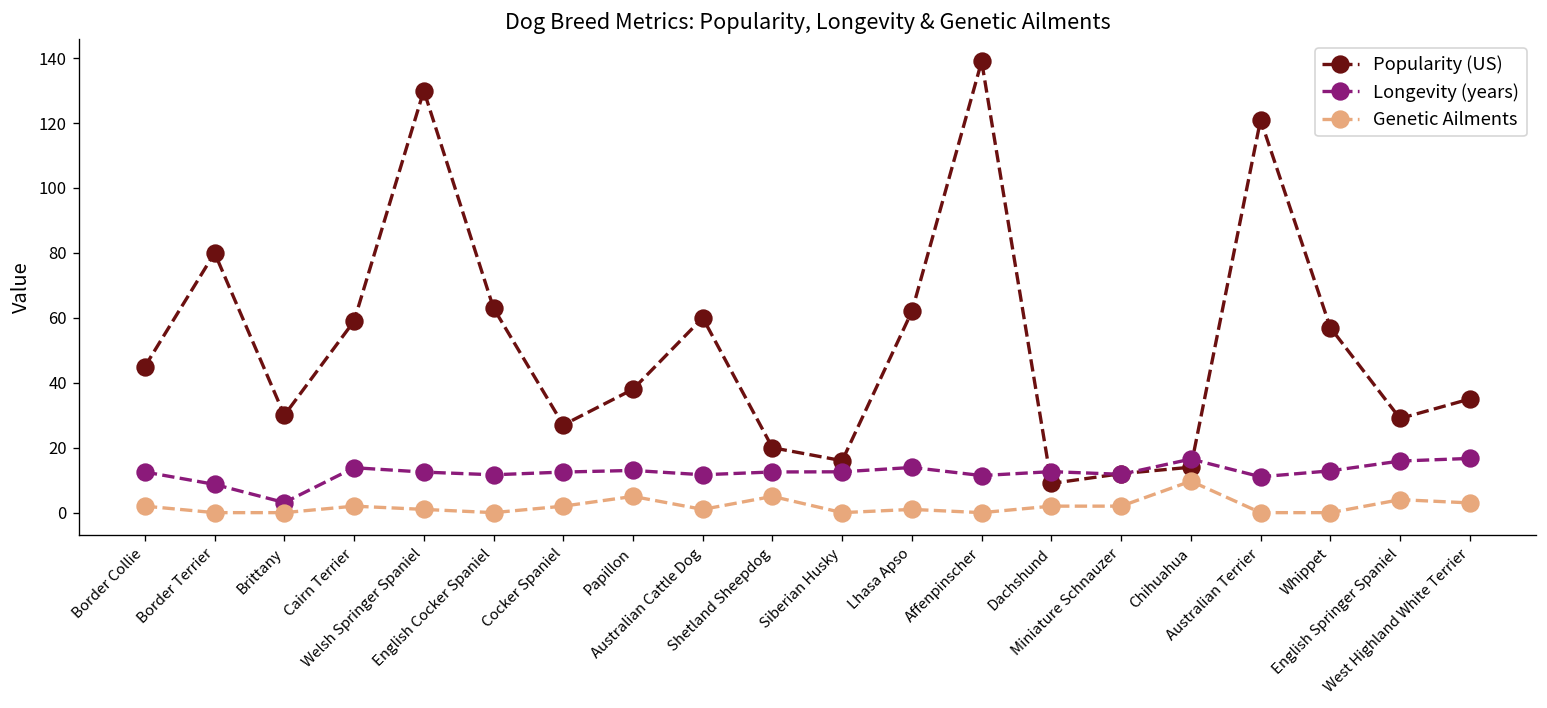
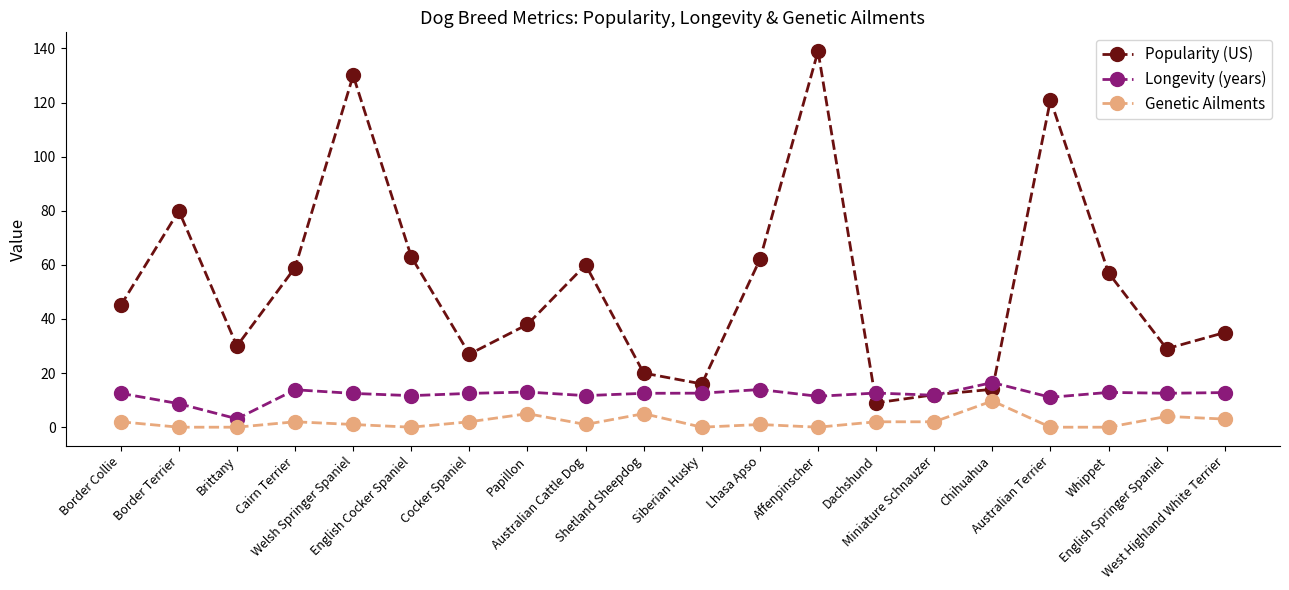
  {
    "Popularity (US)": {
      "Border Collie": 45,
      "Border Terrier": 80,
      "Brittany": 30,
      "Cairn Terrier": 59,
      "Welsh Springer Spaniel": 130,
      "English Cocker Spaniel": 63,
      "Cocker Spaniel": 27,
      "Papillon": 38,
      "Australian Cattle Dog": 60,
      "Shetland Sheepdog": 20,
      "Siberian Husky": 16,
      "Lhasa Apso": 62,
      "Affenpinscher": 139,
      "Dachshund": 9,
      "Chihuahua": 14,
      "Australian Terrier": 121,
      "Whippet": 57,
      "English Springer Spaniel": 29,
      "West Highland White Terrier": 35
    },
    "Longevity (years)": {
      "Border Collie": 13,
      "Border Terrier": 9,
      "Brittany": 3,
      "Cairn Terrier": 14,
      "Welsh Springer Spaniel": 12,
      "English Cocker Spaniel": 12,
      "Cocker Spaniel": 13,
      "Papillon": 13,
      "Australian Cattle Dog": 12,
      "Shetland Sheepdog": 13,
      "Siberian Husky": 13,
      "Lhasa Apso": 14,
      "Affenpinscher": 11,
      "Dachshund": 13,
      "Chihuahua": 17,
      "Australian Terrier": 11,
      "Whippet": 13,
-     "English Springer Spaniel": 16,
-     "West Highland White Terrier": 17
+     "English Springer Spaniel": 13,
+     "West Highland White Terrier": 13
    },
    "Genetic Ailments": {
      "Border Collie": 2,
      "Border Terrier": 0,
      "Brittany": 0,
      "Cairn Terrier": 2,
      "Welsh Springer Spaniel": 1,
      "English Cocker Spaniel": 0,
      "Cocker Spaniel": 2,
      "Papillon": 5,
      "Australian Cattle Dog": 1,
      "Shetland Sheepdog": 5,
      "Siberian Husky": 0,
      "Lhasa Apso": 1,
      "Affenpinscher": 0,
      "Dachshund": 2,
      "Miniature Schnauzer": 2,
      "Chihuahua": 10,
      "Australian Terrier": 0,
      "Whippet": 0,
      "English Springer Spaniel": 4,
      "West Highland White Terrier": 3
    }
  }
